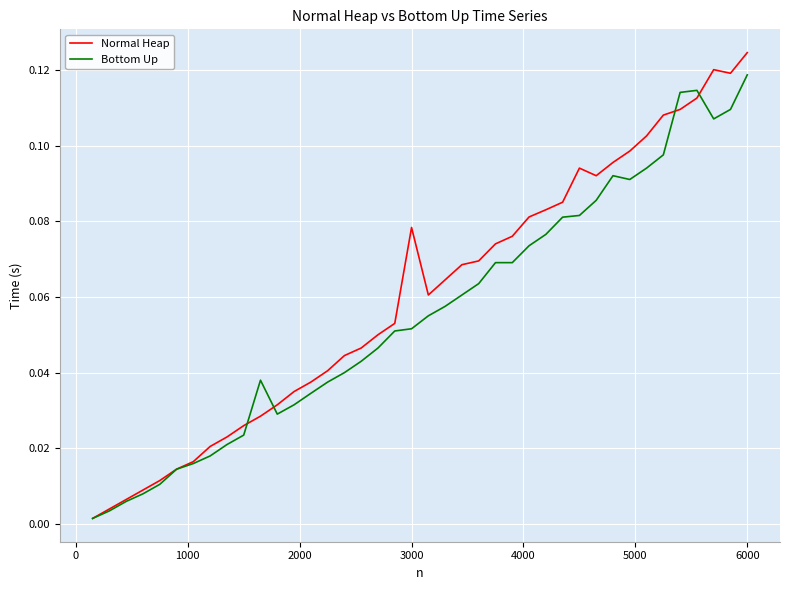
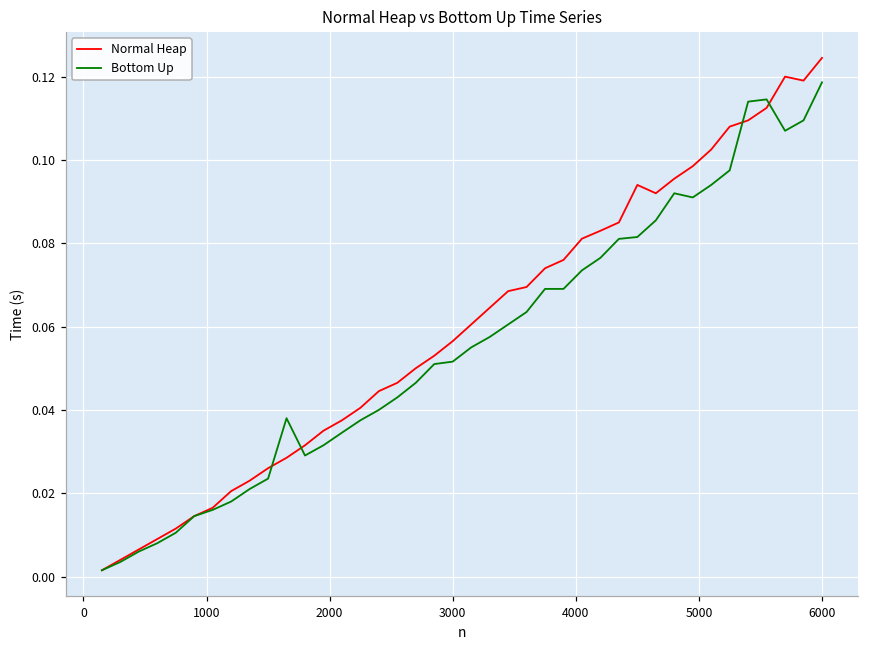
  {
    "Normal Heap": {
-     "3000": 0.078,
+     "3000": 0.057,
      "6000": 0.125
    },
    "Bottom Up": {
      "3000": 0.052,
      "6000": 0.119
    }
  }
